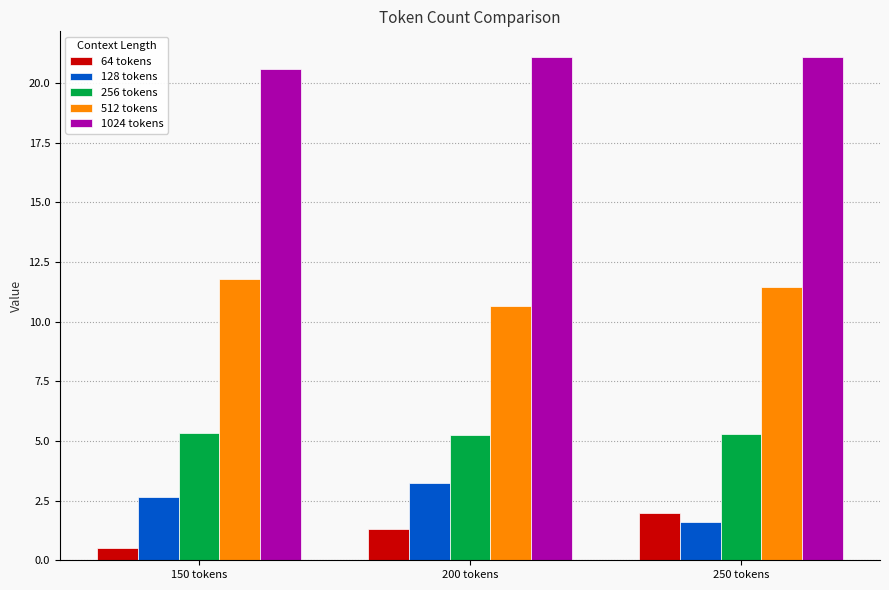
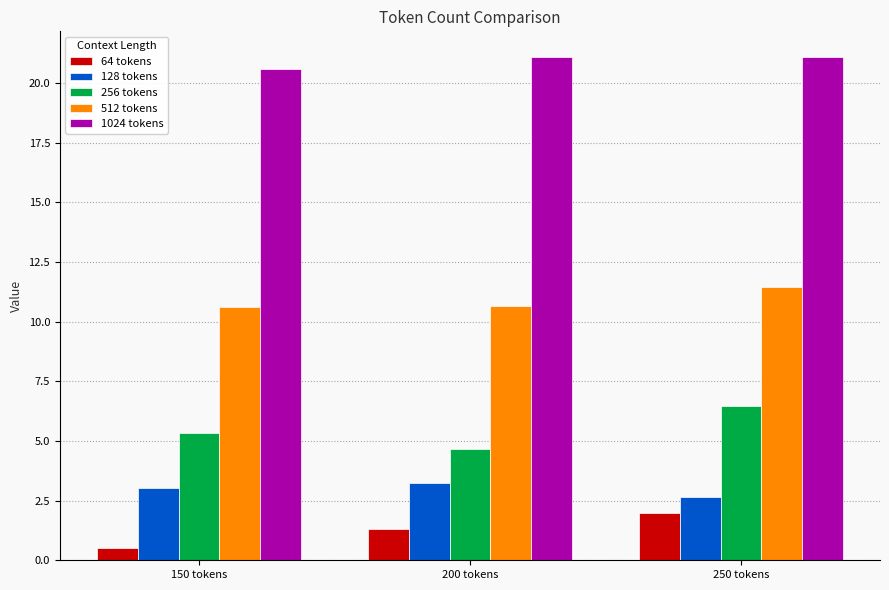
  {
    "64 tokens": {
      "150 tokens": 0.5,
      "200 tokens": 1.3,
      "250 tokens": 2.0
    },
    "128 tokens": {
-     "150 tokens": 2.7,
+     "150 tokens": 3.0,
      "200 tokens": 3.2,
-     "250 tokens": 1.6
+     "250 tokens": 2.6
    },
    "256 tokens": {
      "150 tokens": 5.3,
-     "200 tokens": 5.3,
-     "250 tokens": 5.3
+     "200 tokens": 4.6,
+     "250 tokens": 6.5
    },
    "512 tokens": {
-     "150 tokens": 11.8,
+     "150 tokens": 10.6,
      "200 tokens": 10.6,
      "250 tokens": 11.5
    },
    "1024 tokens": {
      "150 tokens": 20.6,
      "200 tokens": 21.1,
      "250 tokens": 21.1
    }
  }
